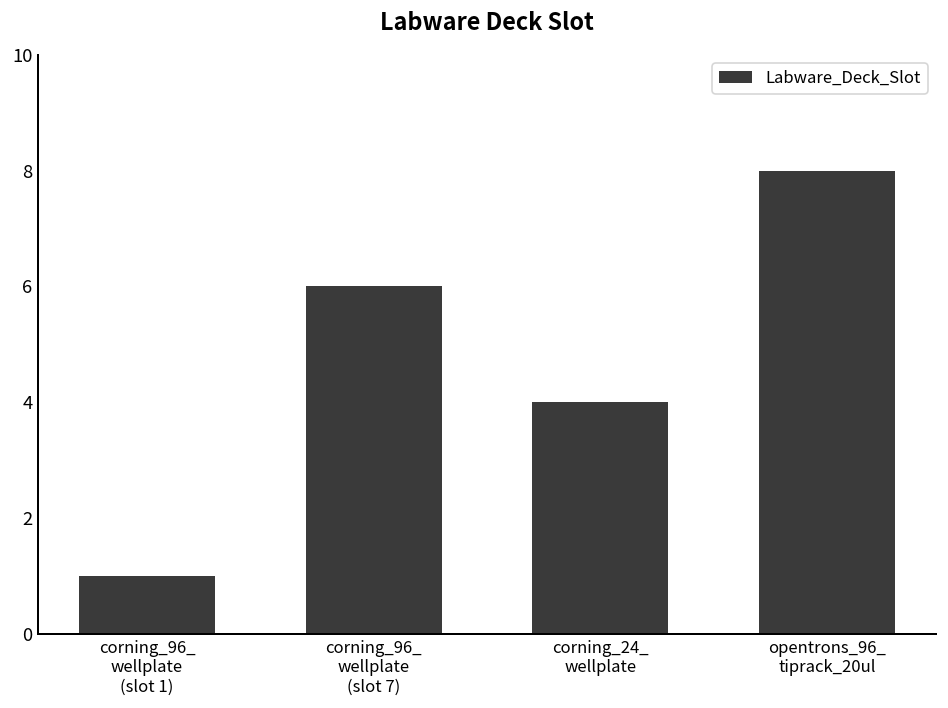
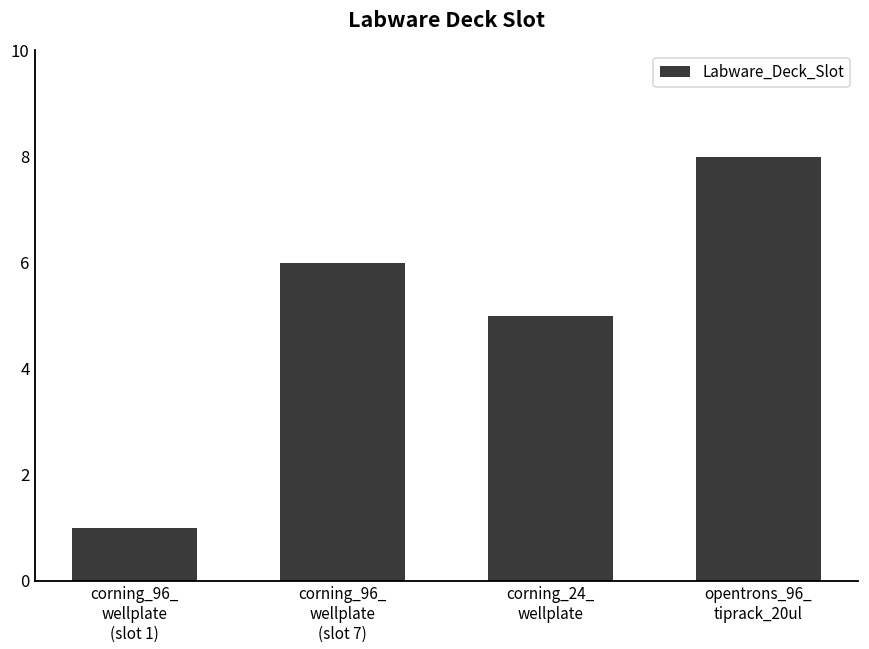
  {
    "corning_96_ wellplate (slot 1)": 1,
    "corning_96_ wellplate (slot 7)": 6,
-   "corning_24_ wellplate": 4,
+   "corning_24_ wellplate": 5,
    "opentrons_96_ tiprack_20ul": 8
  }
